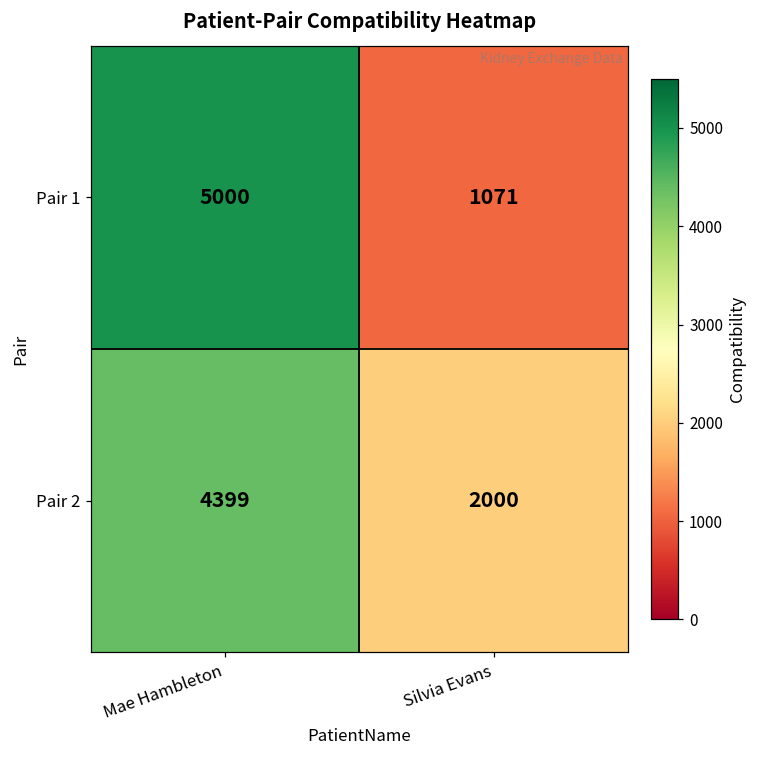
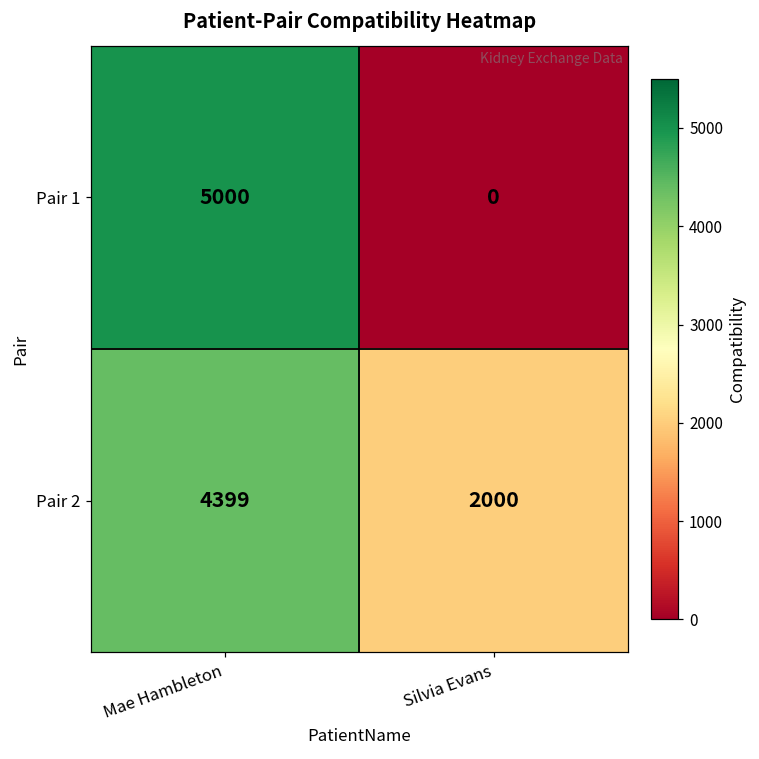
  {
    "Pair 1": {
      "Mae Hambleton": 5000,
-     "Silvia Evans": 1071
+     "Silvia Evans": 0
    },
    "Pair 2": {
      "Mae Hambleton": 4399,
      "Silvia Evans": 2000
    }
  }
